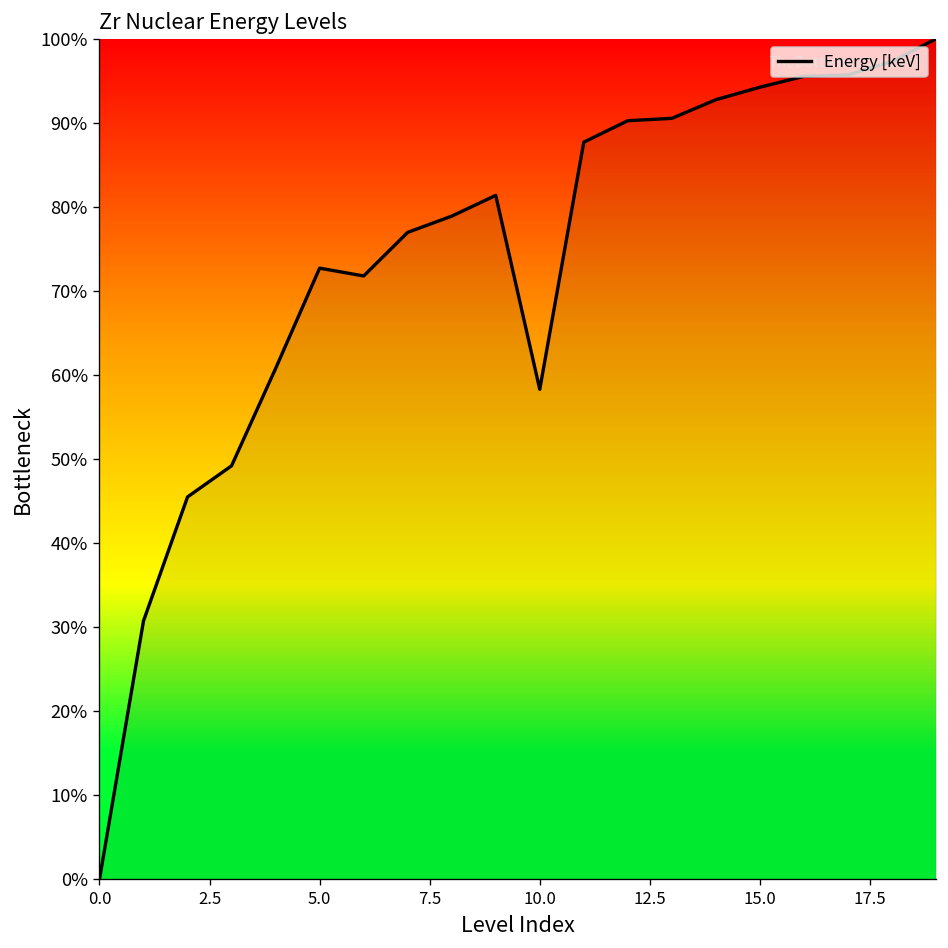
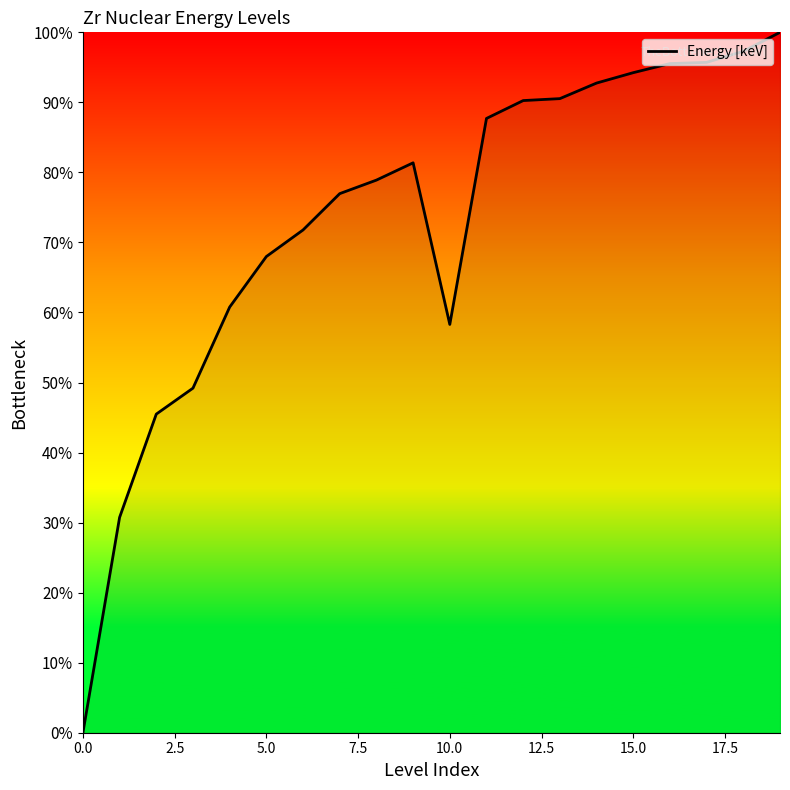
  {
    "0.0": "0%",
-   "5.0": "73%",
+   "5.0": "68%",
    "10.0": "58%",
    "15.0": "94%"
  }
